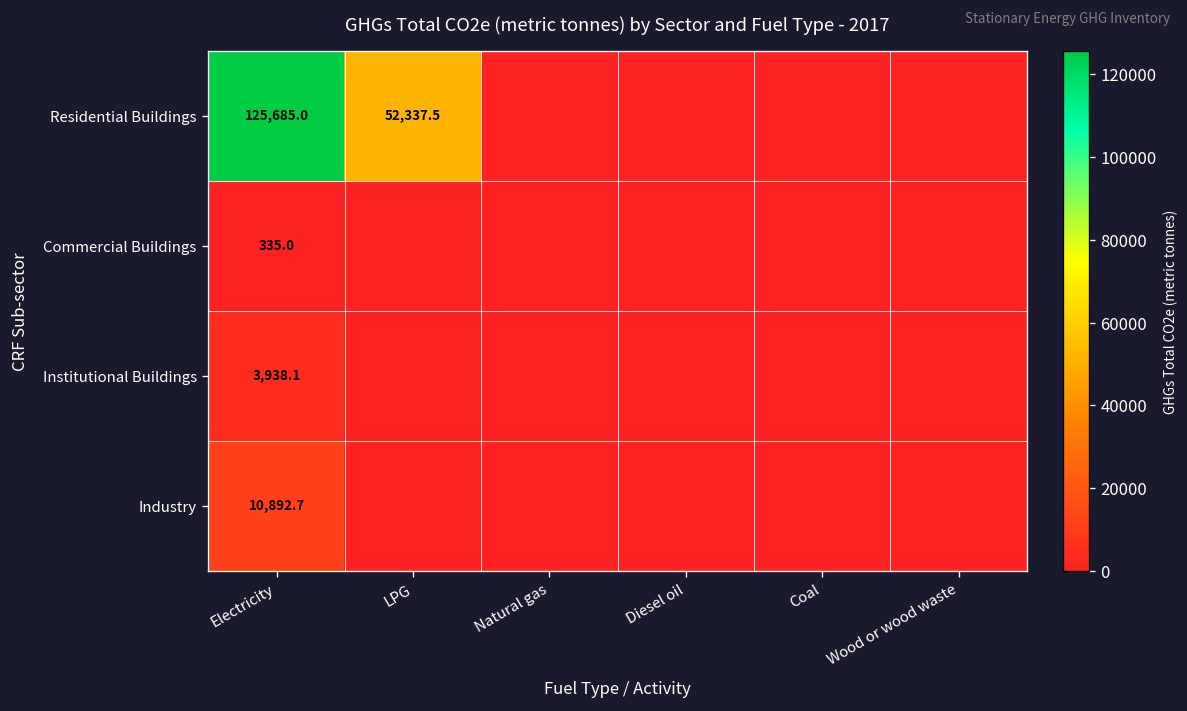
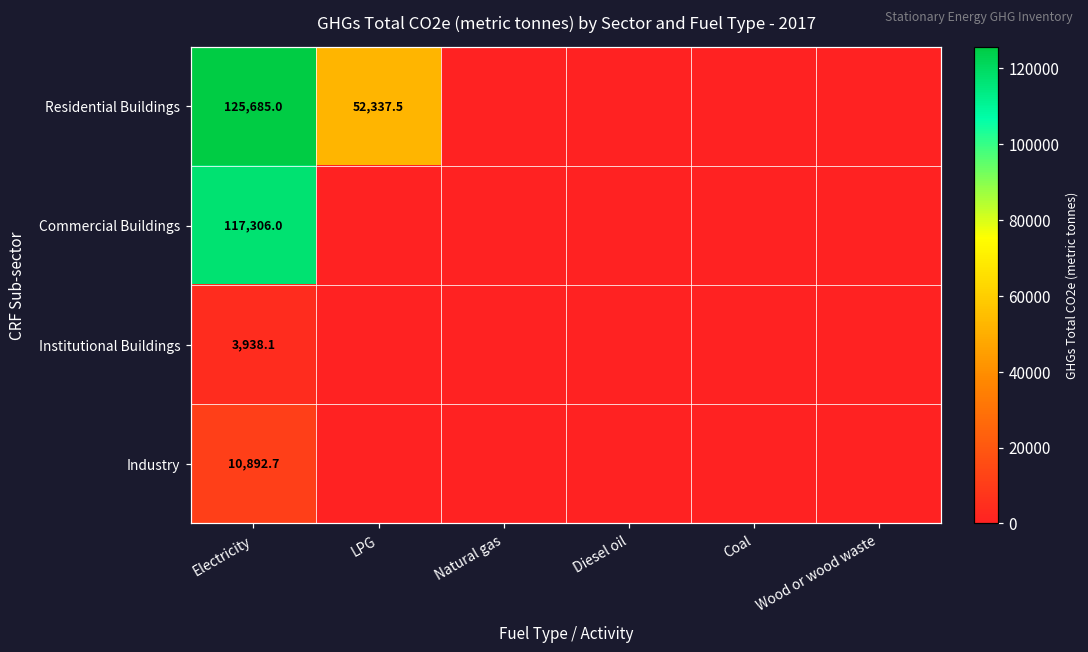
  {
    "Residential Buildings": {
      "Electricity": "125,685.0",
      "LPG": "52,337.5"
    },
    "Commercial Buildings": {
-     "Electricity": "335.0"
+     "Electricity": "117,306.0"
    },
    "Institutional Buildings": {
      "Electricity": "3,938.1"
    },
    "Industry": {
      "Electricity": "10,892.7"
    }
  }
